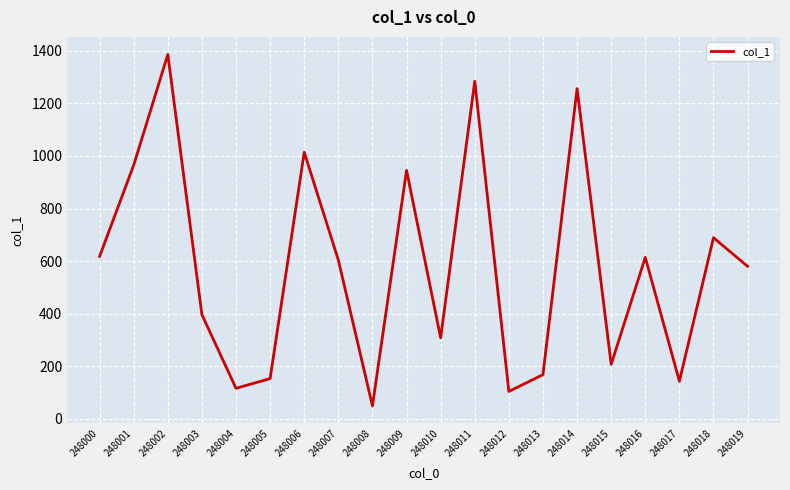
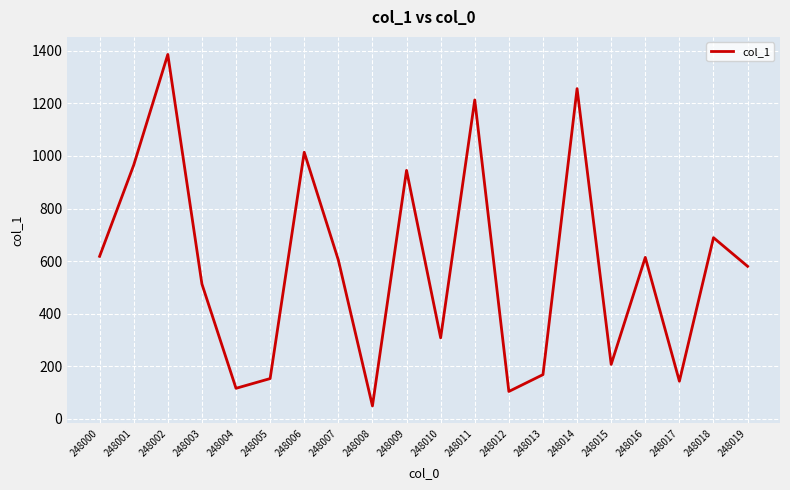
  {
    "248000": 620,
    "248001": 970,
    "248002": 1390,
-   "248003": 400,
+   "248003": 510,
    "248004": 120,
    "248005": 150,
    "248006": 1010,
    "248007": 600,
    "248008": 50,
    "248009": 950,
    "248010": 310,
-   "248011": 1280,
+   "248011": 1210,
    "248012": 100,
    "248013": 170,
    "248014": 1260,
    "248015": 210,
    "248016": 610,
    "248017": 140,
    "248018": 690,
    "248019": 580
  }
